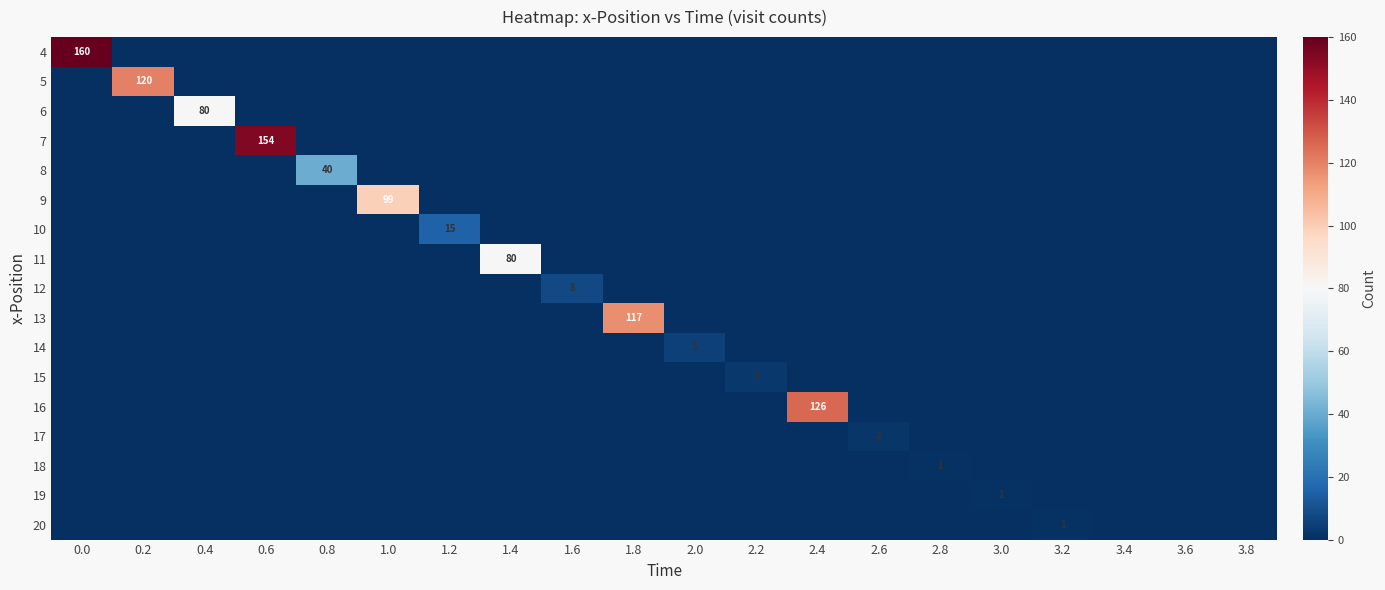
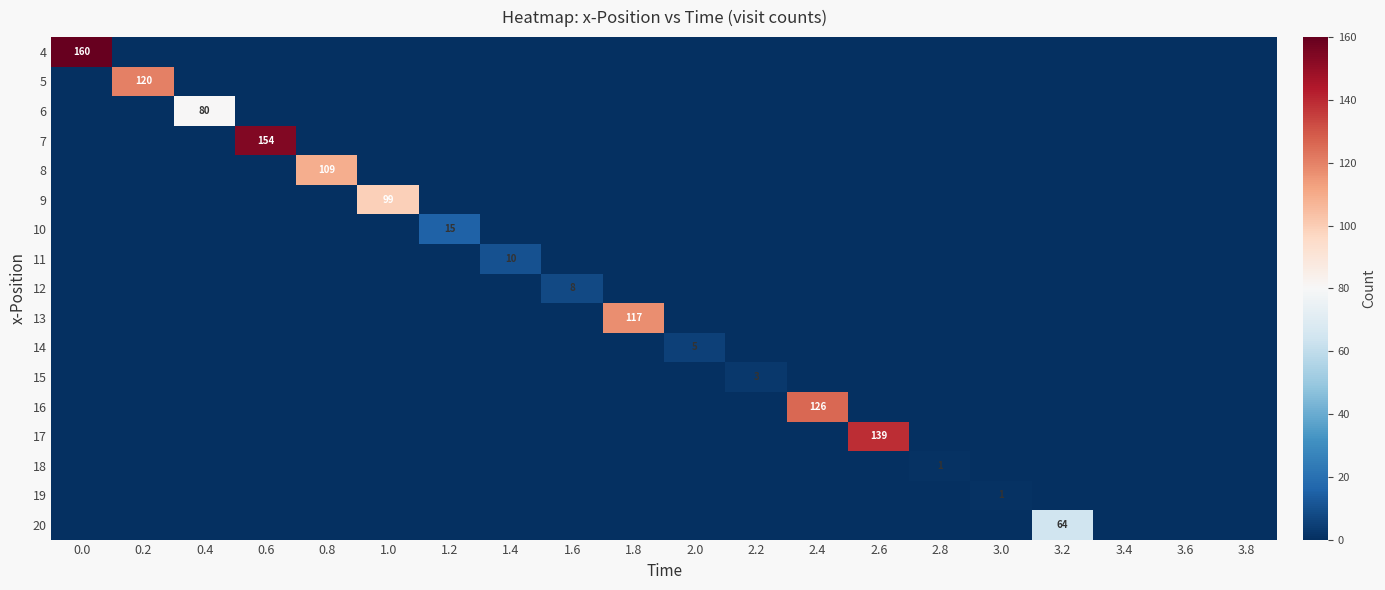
  {
    "4": {
      "0.0": 160
    },
    "5": {
      "0.2": 120
    },
    "6": {
      "0.4": 80
    },
    "7": {
      "0.6": 154
    },
    "8": {
-     "0.8": 40
+     "0.8": 109
    },
    "9": {
      "1.0": 99
    },
    "10": {
      "1.2": 15
    },
    "11": {
-     "1.4": 80
+     "1.4": 10
    },
    "12": {
      "1.6": 8
    },
    "13": {
      "1.8": 117
    },
    "14": {
      "2.0": 5
    },
    "15": {
      "2.2": 3
    },
    "16": {
      "2.4": 126
    },
    "17": {
-     "2.6": 2
+     "2.6": 139
    },
    "18": {
      "2.8": 1
    },
    "19": {
      "3.0": 1
    },
    "20": {
-     "3.2": 1
+     "3.2": 64
    }
  }
